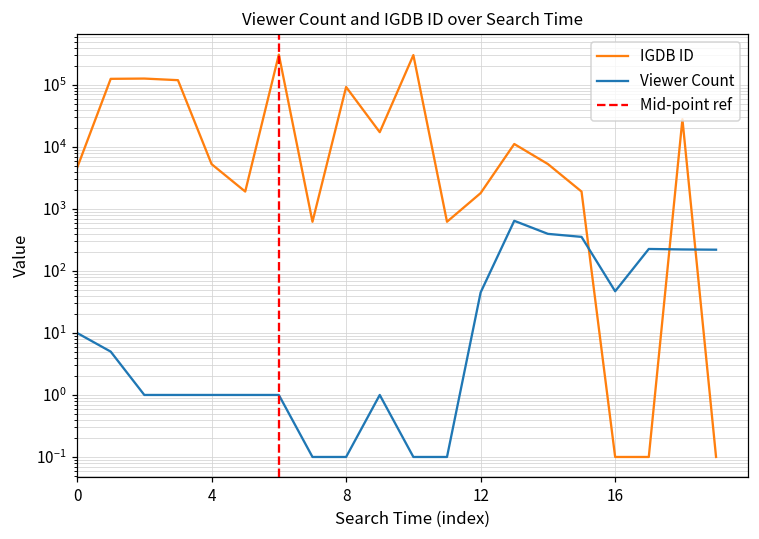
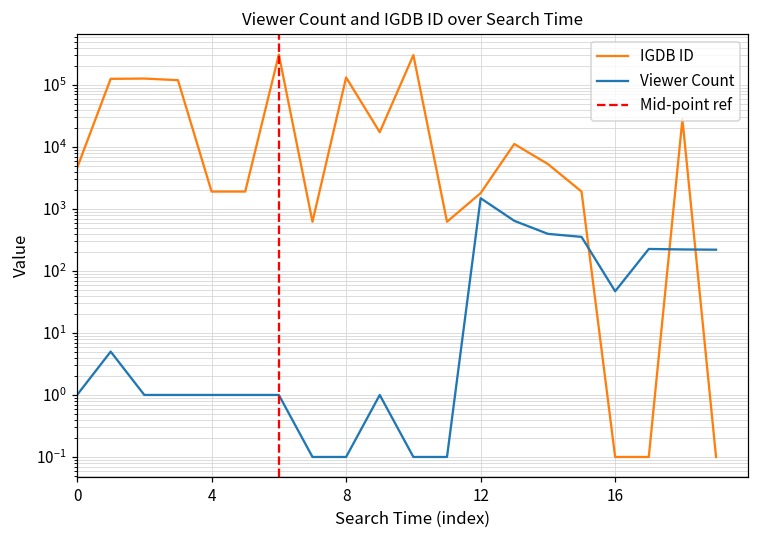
  {
    "IGDB ID": {
      "0": 5000,
-     "4": 5000,
-     "8": 90000,
+     "4": 1900,
+     "8": 130000,
      "12": 1800,
      "16": 0.10
    },
    "Viewer Count": {
-     "0": 10,
+     "0": 1,
      "4": 1,
      "8": 0.10,
-     "12": 50,
+     "12": 1500,
      "16": 50
    }
  }
